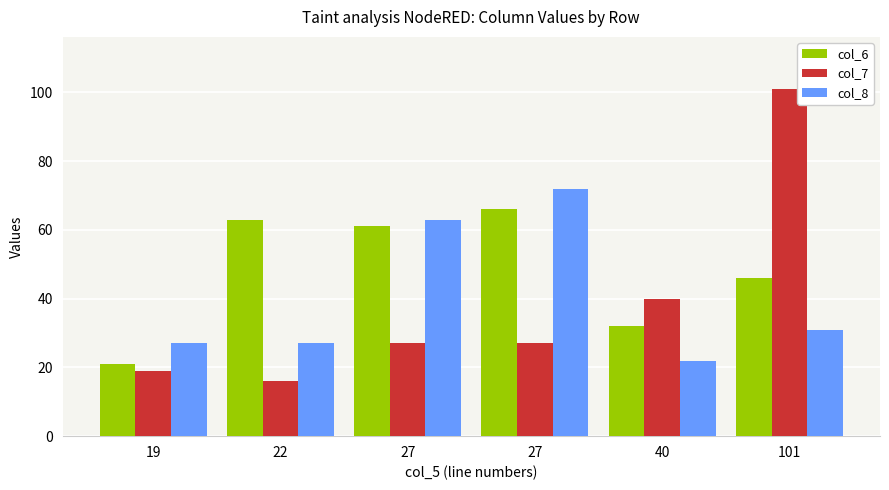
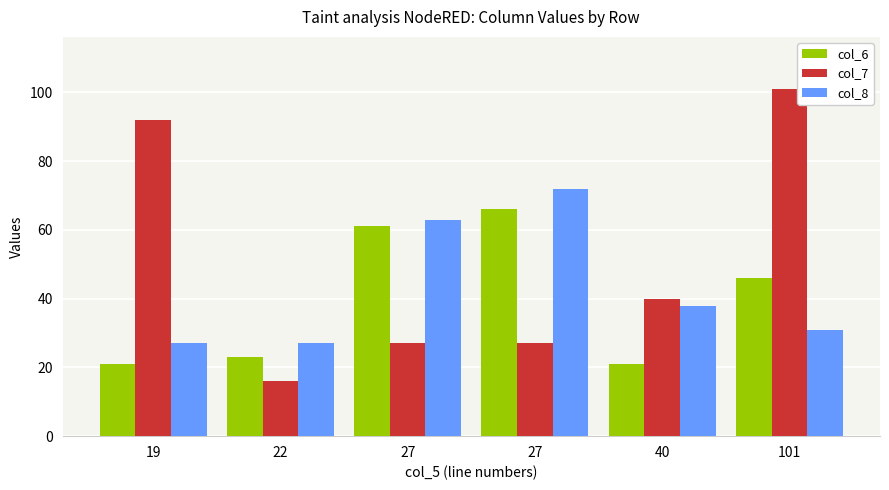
  {
    "col_6": {
      "19": 21,
-     "22": 63,
-     "40": 32,
+     "22": 23,
+     "40": 21,
      "101": 46
    },
    "col_7": {
-     "19": 19,
+     "19": 92,
      "22": 16,
      "40": 40,
      "101": 101
    },
    "col_8": {
      "19": 27,
      "22": 27,
-     "40": 22,
+     "40": 38,
      "101": 31
    }
  }
